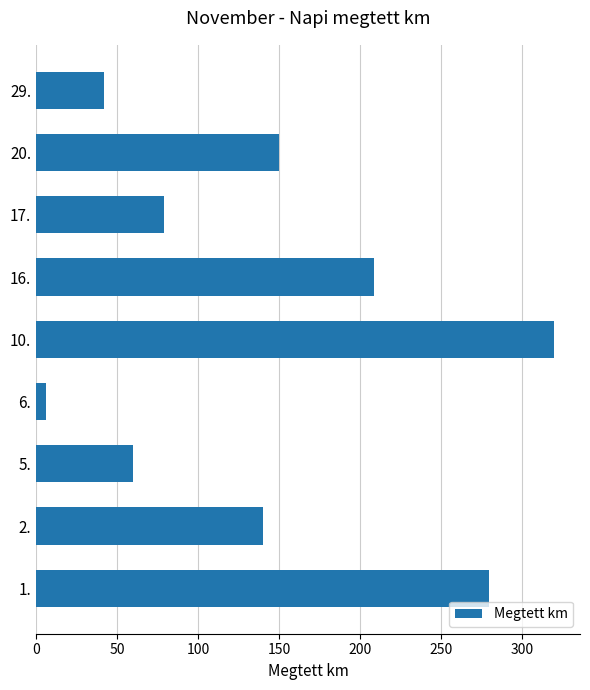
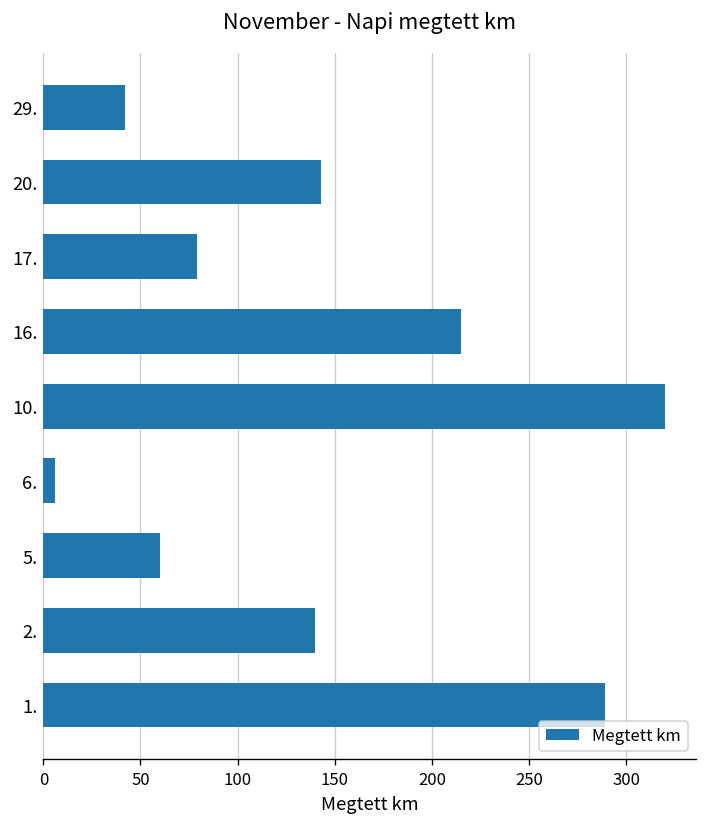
  {
    "29.": 42,
-   "20.": 150,
+   "20.": 143,
    "17.": 79,
-   "16.": 209,
+   "16.": 215,
    "10.": 320,
    "6.": 6,
    "5.": 60,
    "2.": 140,
-   "1.": 280
+   "1.": 289
  }
